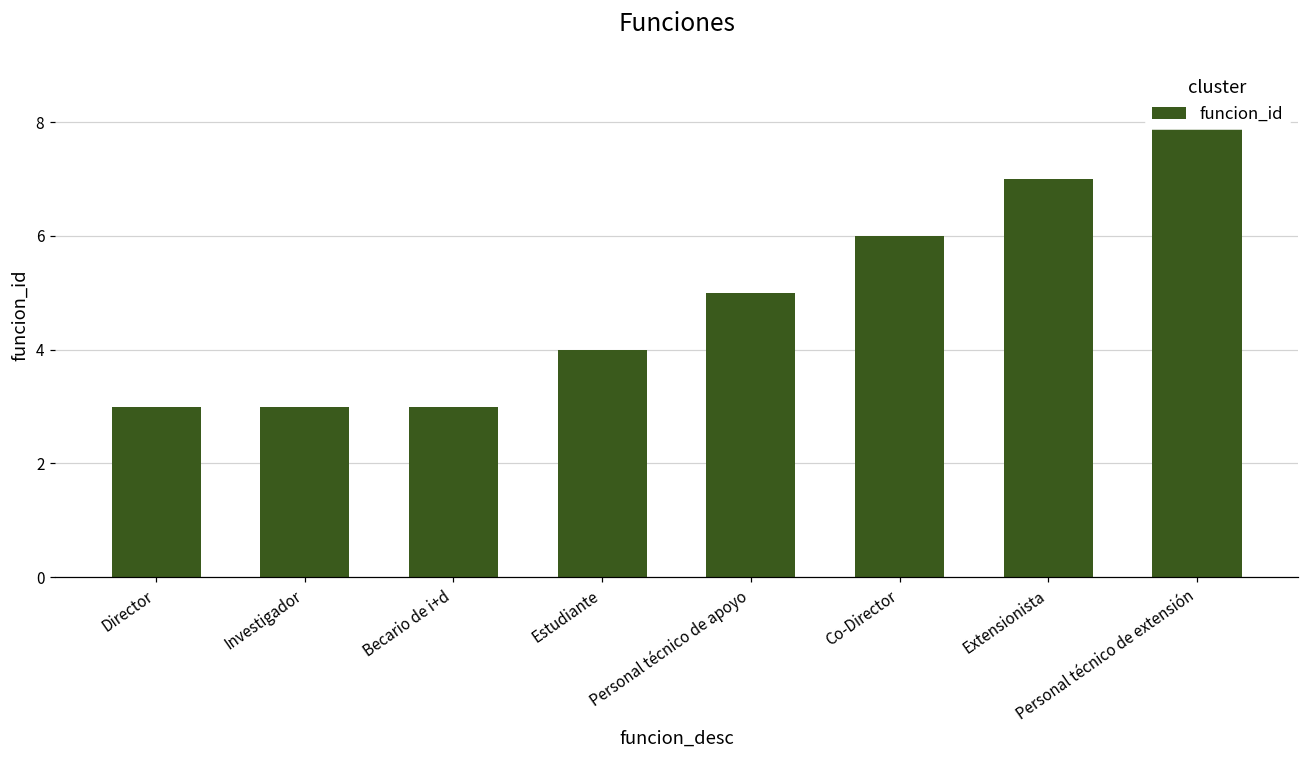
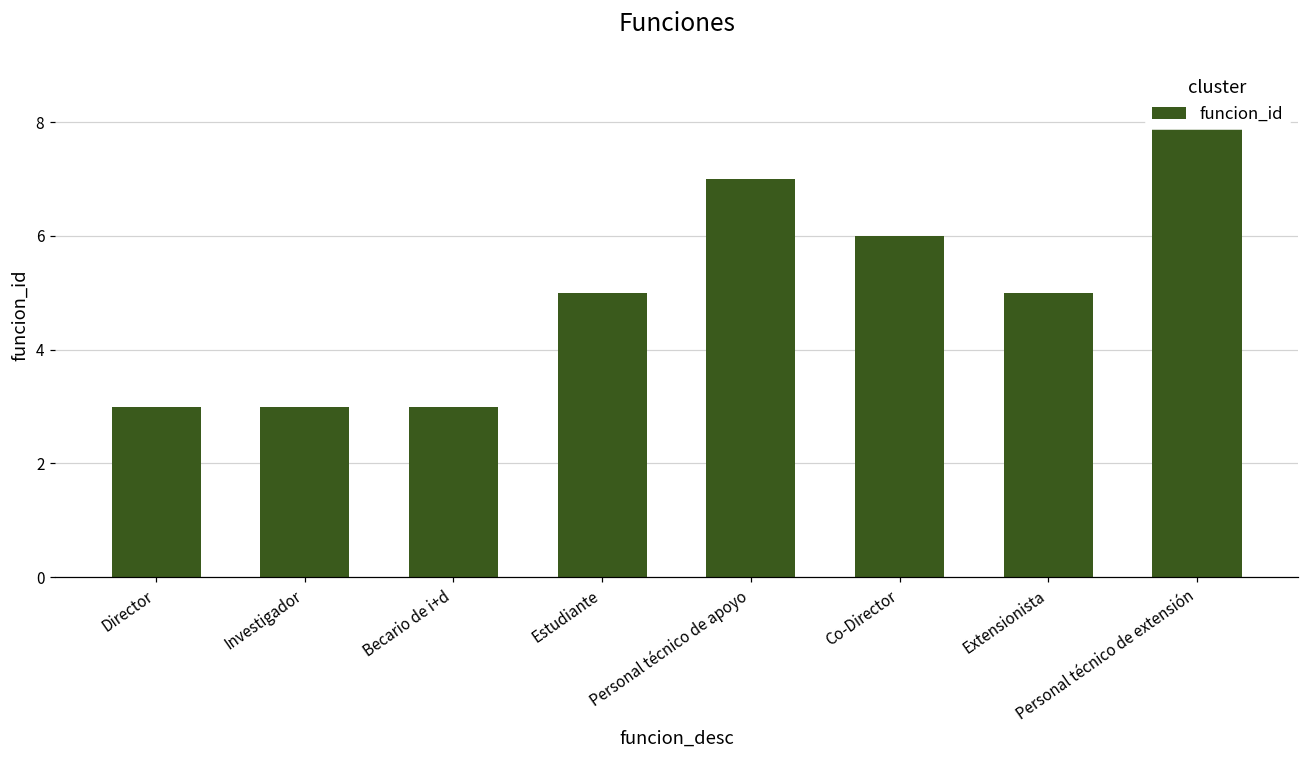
  {
    "Director": 3,
    "Investigador": 3,
    "Becario de i+d": 3,
-   "Estudiante": 4,
-   "Personal técnico de apoyo": 5,
+   "Estudiante": 5,
+   "Personal técnico de apoyo": 7,
    "Co-Director": 6,
-   "Extensionista": 7
+   "Extensionista": 5
  }
